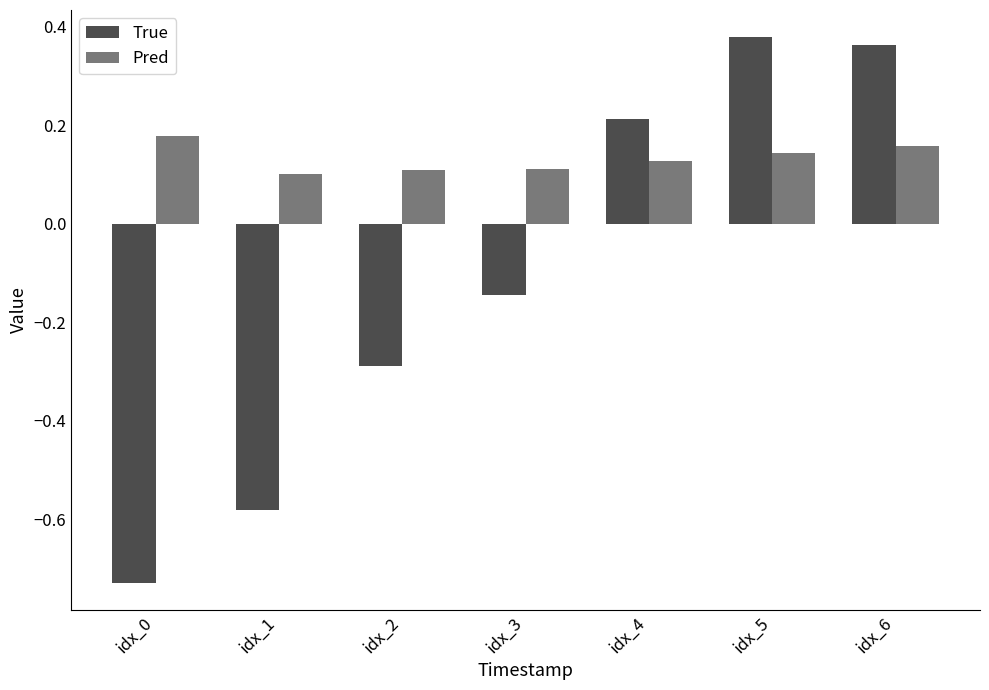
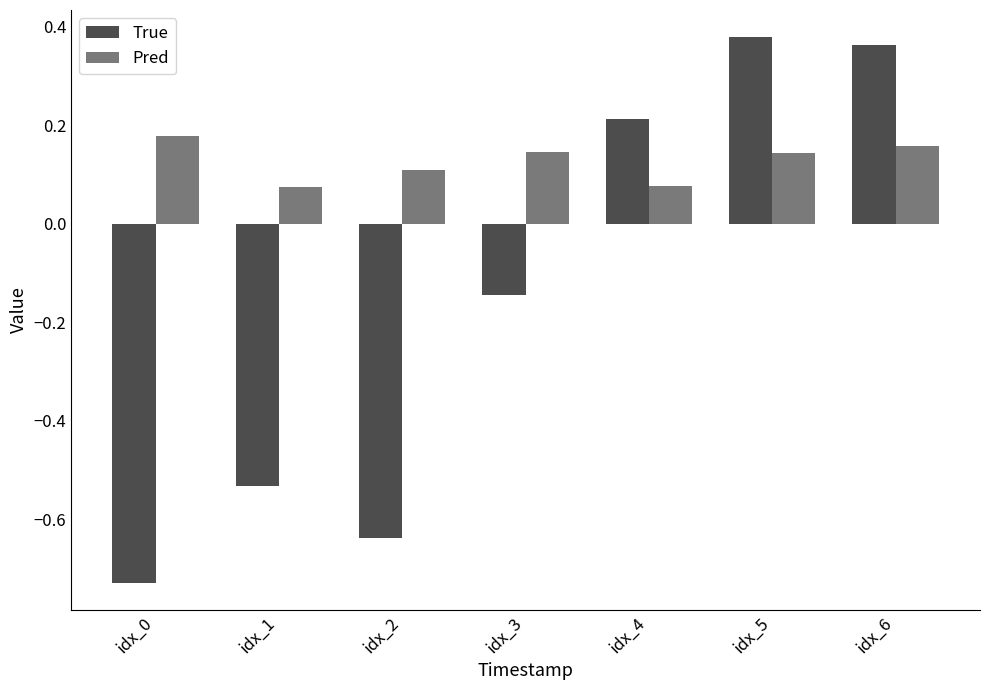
  {
    "True": {
      "idx_0": -0.73,
-     "idx_1": -0.58,
-     "idx_2": -0.29,
+     "idx_1": -0.53,
+     "idx_2": -0.64,
      "idx_3": -0.14,
      "idx_4": 0.21,
      "idx_5": 0.38,
      "idx_6": 0.36
    },
    "Pred": {
      "idx_0": 0.18,
-     "idx_1": 0.10,
+     "idx_1": 0.08,
      "idx_2": 0.11,
-     "idx_3": 0.11,
-     "idx_4": 0.13,
+     "idx_3": 0.15,
+     "idx_4": 0.08,
      "idx_5": 0.14,
      "idx_6": 0.16
    }
  }
